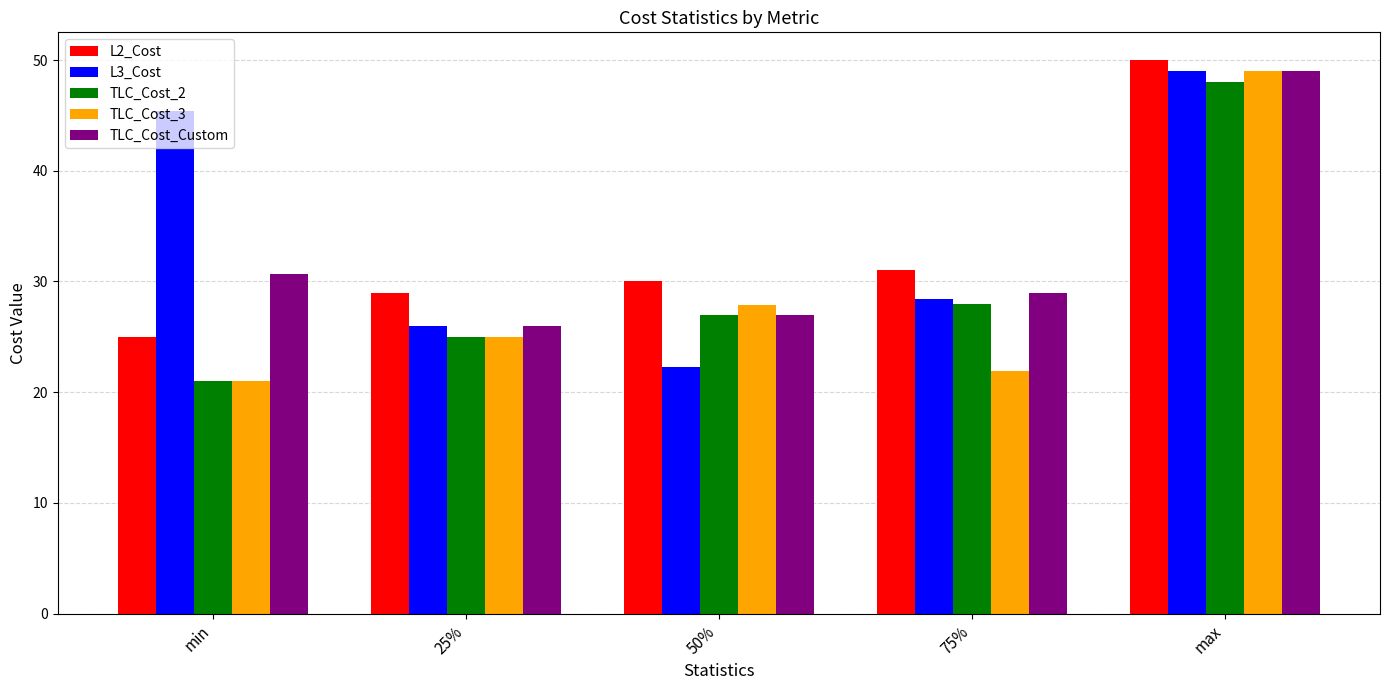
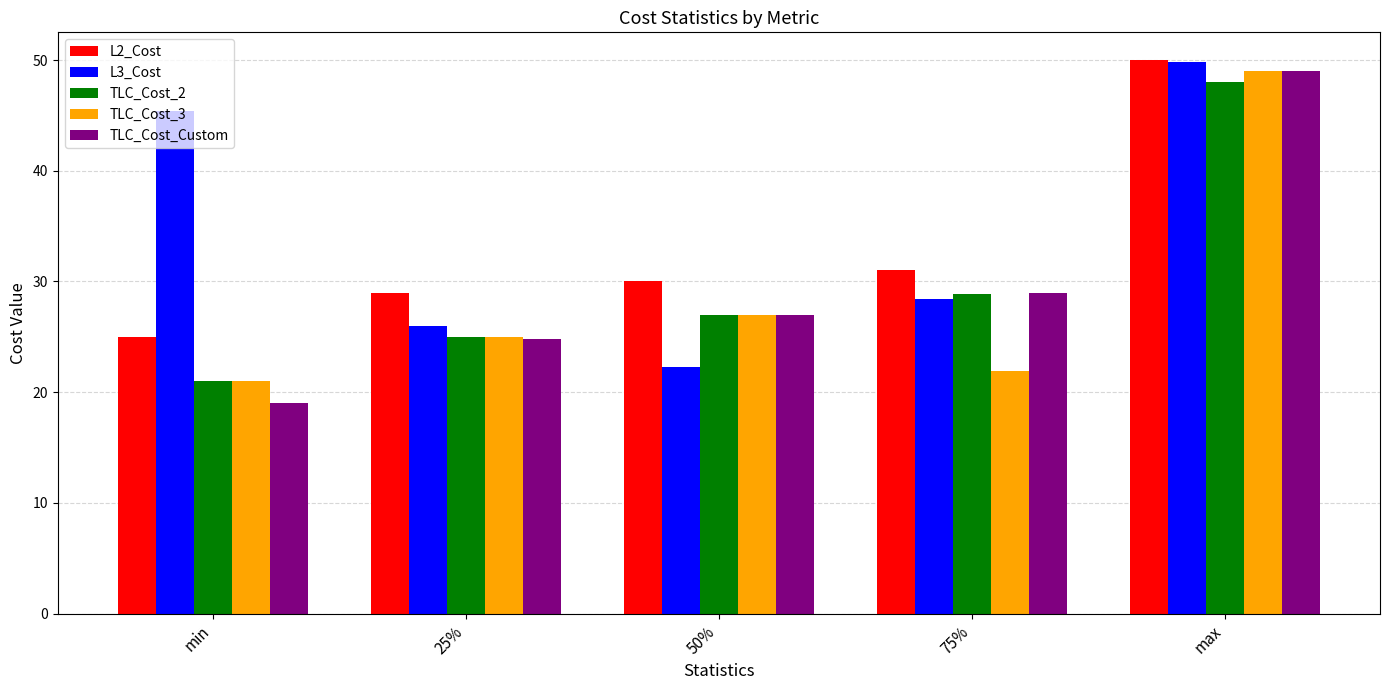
  {
    "L2_Cost": {
      "min": 25.0,
      "25%": 29.0,
      "50%": 30.0,
      "75%": 31.0,
      "max": 50.0
    },
    "L3_Cost": {
      "25%": 26.0,
      "50%": 22.3,
      "75%": 28.4,
-     "max": 49.0
+     "max": 49.8
    },
    "TLC_Cost_2": {
      "min": 21.0,
      "25%": 25.0,
      "50%": 27.0,
-     "75%": 28.0,
+     "75%": 28.9,
      "max": 48.0
    },
    "TLC_Cost_3": {
      "min": 21.0,
      "25%": 25.0,
-     "50%": 27.9,
+     "50%": 27.0,
      "75%": 21.9,
      "max": 49.0
    },
    "TLC_Cost_Custom": {
-     "min": 30.7,
-     "25%": 26.0,
+     "min": 19.0,
+     "25%": 24.8,
      "50%": 27.0,
      "75%": 29.0,
      "max": 49.0
    }
  }
